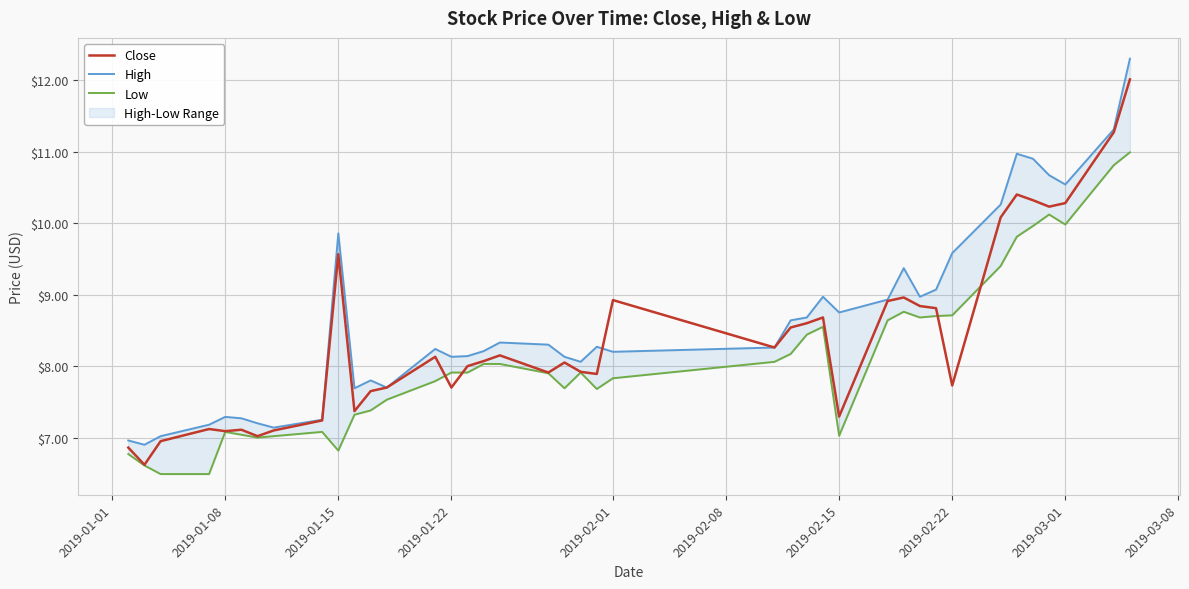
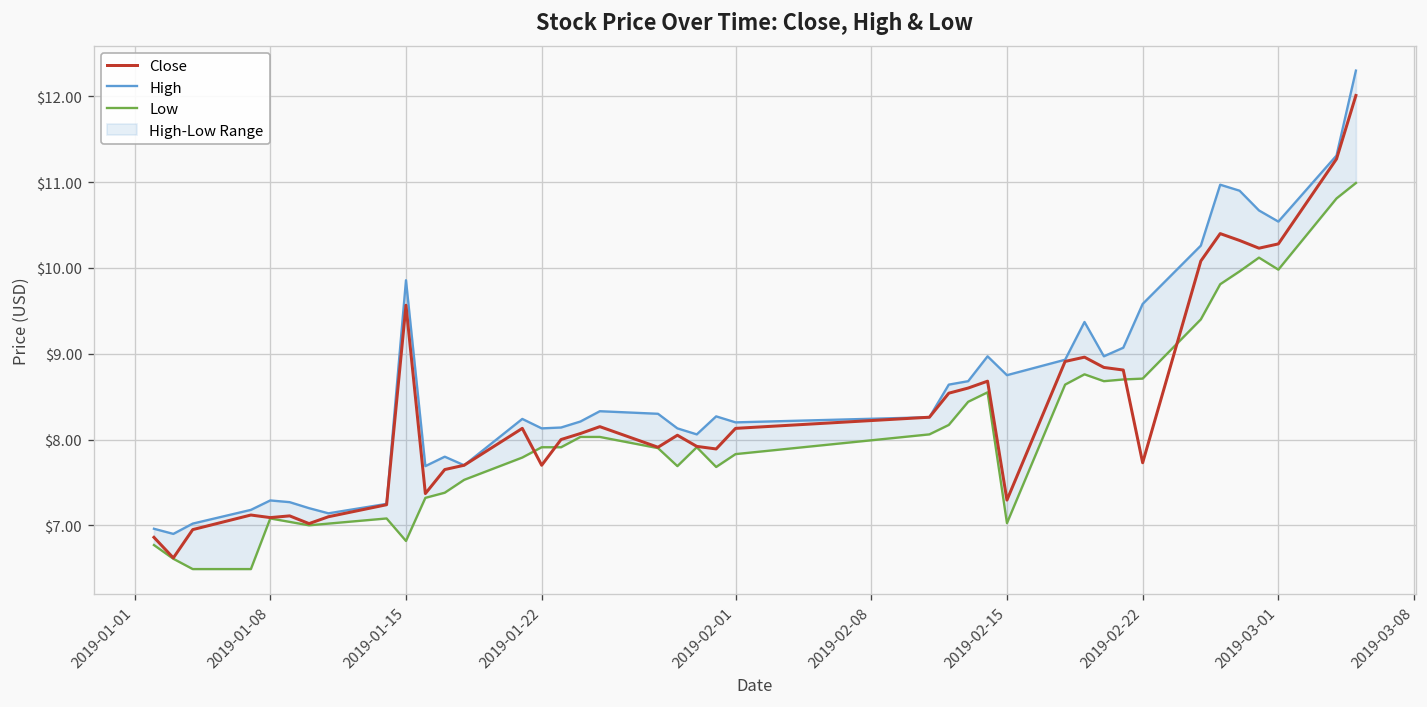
  {
    "Close": {
      "2019-01-15": "$9.6",
      "2019-01-22": "$7.7",
-     "2019-02-01": "$8.9",
+     "2019-02-01": "$8.1",
      "2019-02-15": "$7.3",
      "2019-02-22": "$7.7",
      "2019-03-01": "$10.3"
    },
    "High-Low Range": {
      "2019-01-08": "$7.3",
      "2019-01-15": "$9.9",
      "2019-01-22": "$8.1",
      "2019-02-01": "$8.2",
      "2019-02-15": "$8.8",
      "2019-02-22": "$9.6",
      "2019-03-01": "$10.5"
    },
    "Low": {
      "2019-01-15": "$6.8",
      "2019-01-22": "$7.9",
      "2019-02-01": "$7.8",
      "2019-02-15": "$7.0",
      "2019-02-22": "$8.7",
      "2019-03-01": "$10.0"
    }
  }
